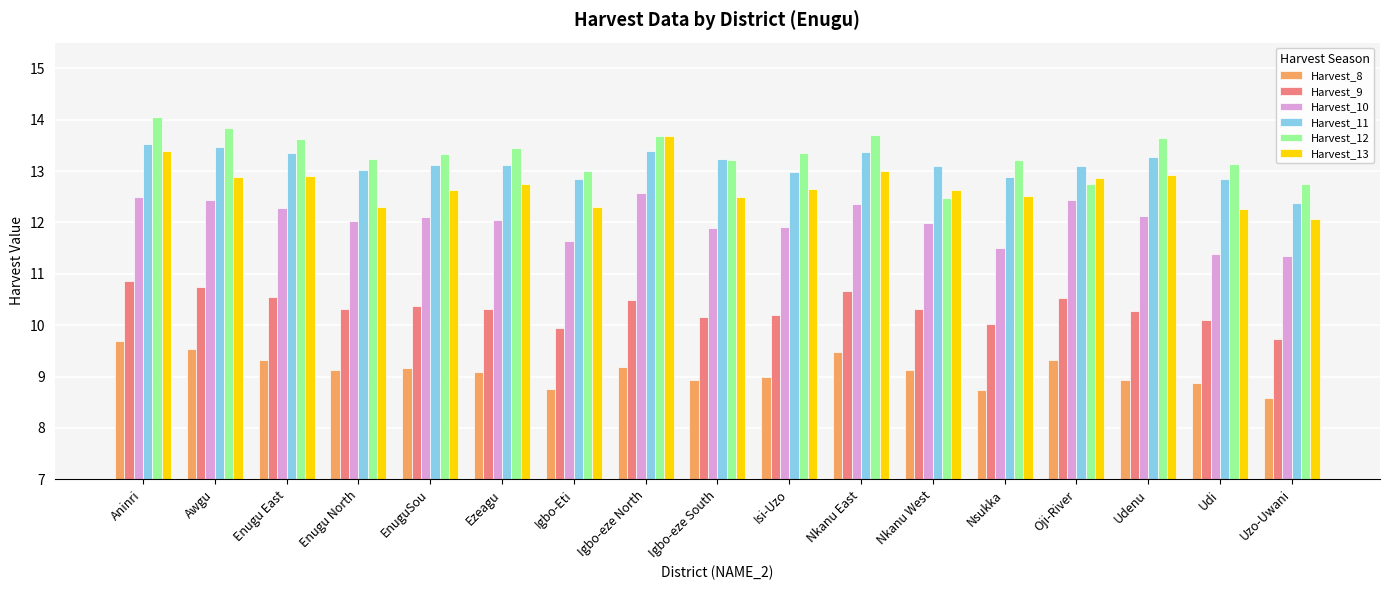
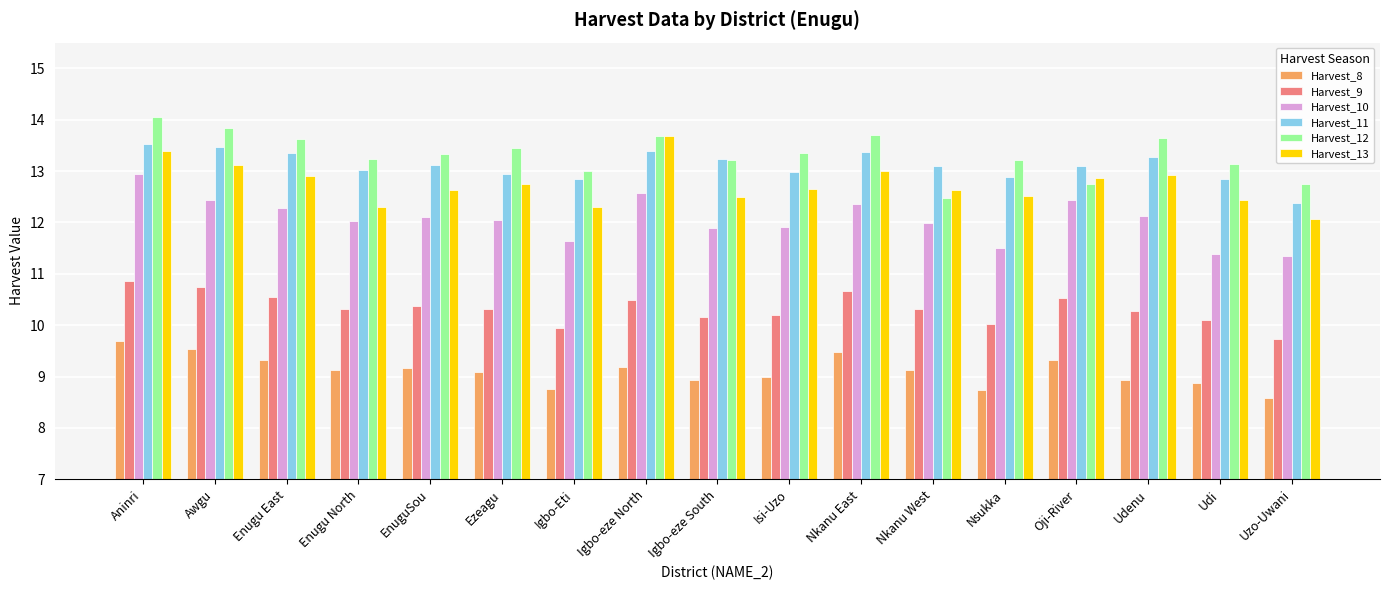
  {
    "Harvest_10": {
-     "Aninri": 12.5,
+     "Aninri": 12.9,
      "Awgu": 12.4,
      "Enugu East": 12.3,
      "Enugu North": 12.0,
      "EnuguSou": 12.1,
      "Ezeagu": 12.0,
      "Igbo-Eti": 11.6,
      "Igbo-eze North": 12.6,
      "Igbo-eze South": 11.9,
      "Isi-Uzo": 11.9,
      "Nkanu East": 12.4,
      "Nkanu West": 12.0,
      "Nsukka": 11.5,
      "Oji-River": 12.4,
      "Udenu": 12.1,
      "Udi": 11.4,
      "Uzo-Uwani": 11.4
    },
    "Harvest_11": {
      "Aninri": 13.5,
      "Awgu": 13.5,
      "Enugu East": 13.3,
      "Enugu North": 13.0,
      "EnuguSou": 13.1,
-     "Ezeagu": 13.1,
+     "Ezeagu": 12.9,
      "Igbo-Eti": 12.8,
      "Igbo-eze North": 13.4,
      "Igbo-eze South": 13.2,
      "Isi-Uzo": 13.0,
      "Nkanu East": 13.4,
      "Nkanu West": 13.1,
      "Nsukka": 12.9,
      "Oji-River": 13.1,
      "Udenu": 13.3,
      "Udi": 12.9,
      "Uzo-Uwani": 12.4
    },
    "Harvest_12": {
      "Aninri": 14.0,
      "Awgu": 13.8,
      "Enugu East": 13.6,
      "Enugu North": 13.2,
      "EnuguSou": 13.3,
      "Ezeagu": 13.5,
      "Igbo-Eti": 13.0,
      "Igbo-eze North": 13.7,
      "Igbo-eze South": 13.2,
      "Isi-Uzo": 13.3,
      "Nkanu East": 13.7,
      "Nkanu West": 12.5,
      "Nsukka": 13.2,
      "Oji-River": 12.7,
      "Udenu": 13.6,
      "Udi": 13.1,
      "Uzo-Uwani": 12.7
    },
    "Harvest_13": {
      "Aninri": 13.4,
-     "Awgu": 12.9,
+     "Awgu": 13.1,
      "Enugu East": 12.9,
      "Enugu North": 12.3,
      "EnuguSou": 12.6,
      "Ezeagu": 12.8,
      "Igbo-Eti": 12.3,
      "Igbo-eze North": 13.7,
      "Igbo-eze South": 12.5,
      "Isi-Uzo": 12.6,
      "Nkanu East": 13.0,
      "Nkanu West": 12.6,
      "Nsukka": 12.5,
      "Oji-River": 12.9,
      "Udenu": 12.9,
-     "Udi": 12.3,
+     "Udi": 12.4,
      "Uzo-Uwani": 12.1
    }
  }
